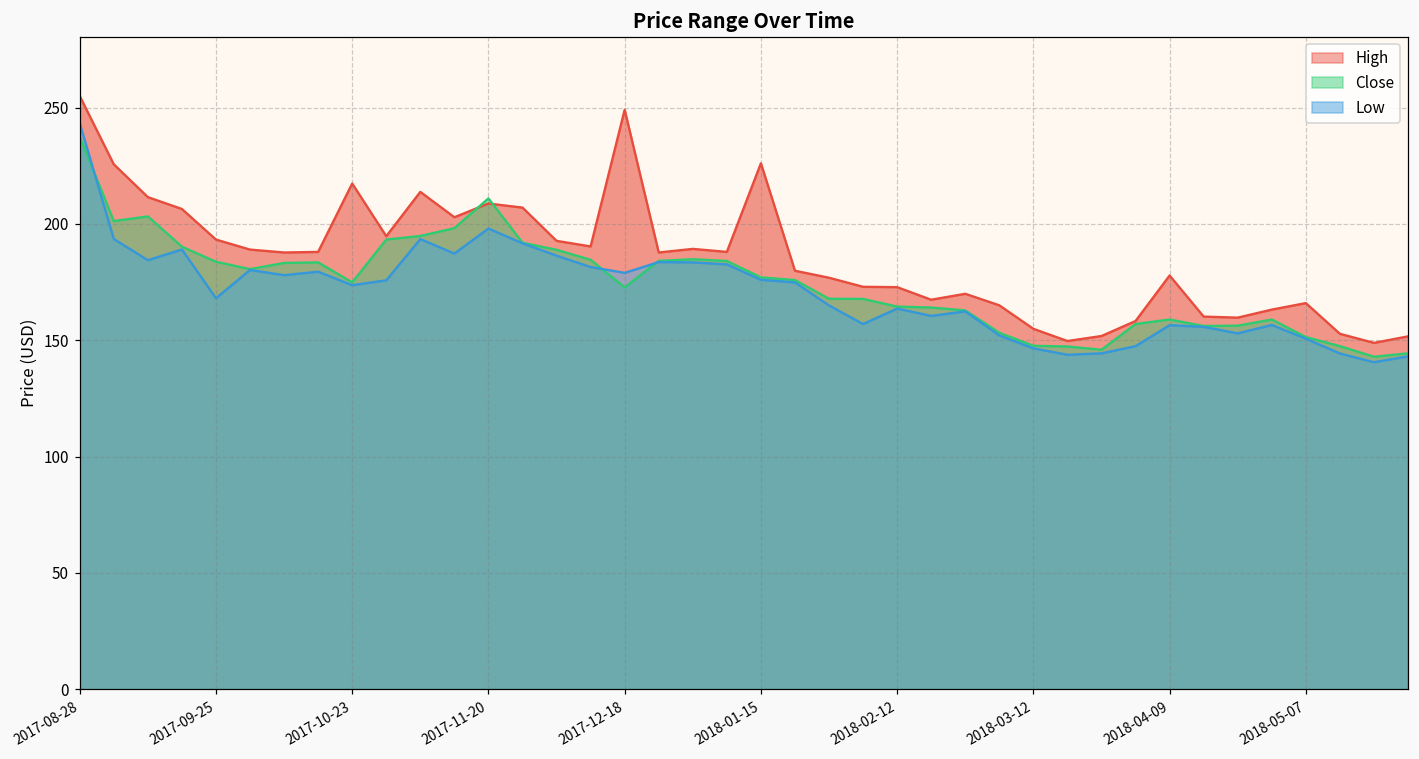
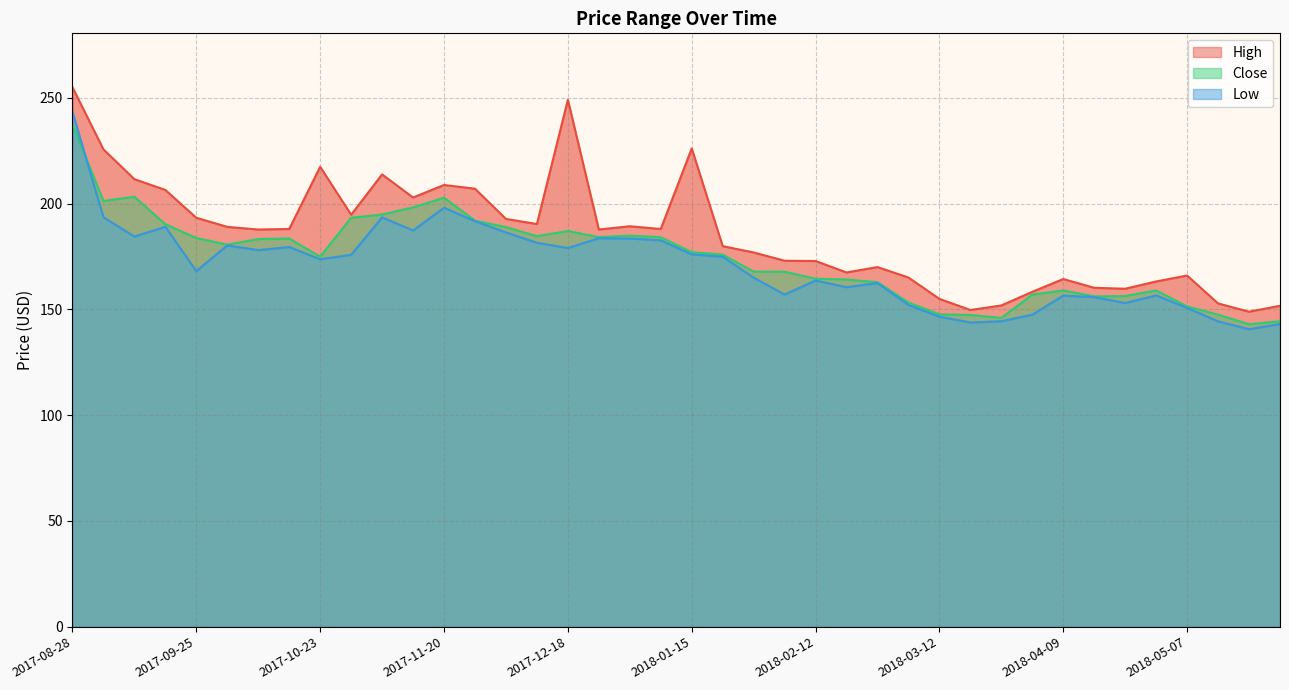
  {
    "High": {
      "2017-08-28": 255,
      "2017-09-25": 193,
      "2017-10-23": 217,
      "2017-11-20": 209,
      "2017-12-18": 249,
      "2018-01-15": 226,
      "2018-02-12": 173,
      "2018-03-12": 155,
-     "2018-04-09": 178,
+     "2018-04-09": 164,
      "2018-05-07": 166
    },
    "Close": {
      "2017-08-28": 238,
      "2017-09-25": 184,
-     "2017-11-20": 211,
-     "2017-12-18": 173,
+     "2017-11-20": 203,
+     "2017-12-18": 187,
      "2018-04-09": 159
    },
    "Low": {
      "2017-08-28": 243,
      "2017-09-25": 168,
      "2017-11-20": 198,
      "2017-12-18": 179,
      "2018-04-09": 157
    }
  }
